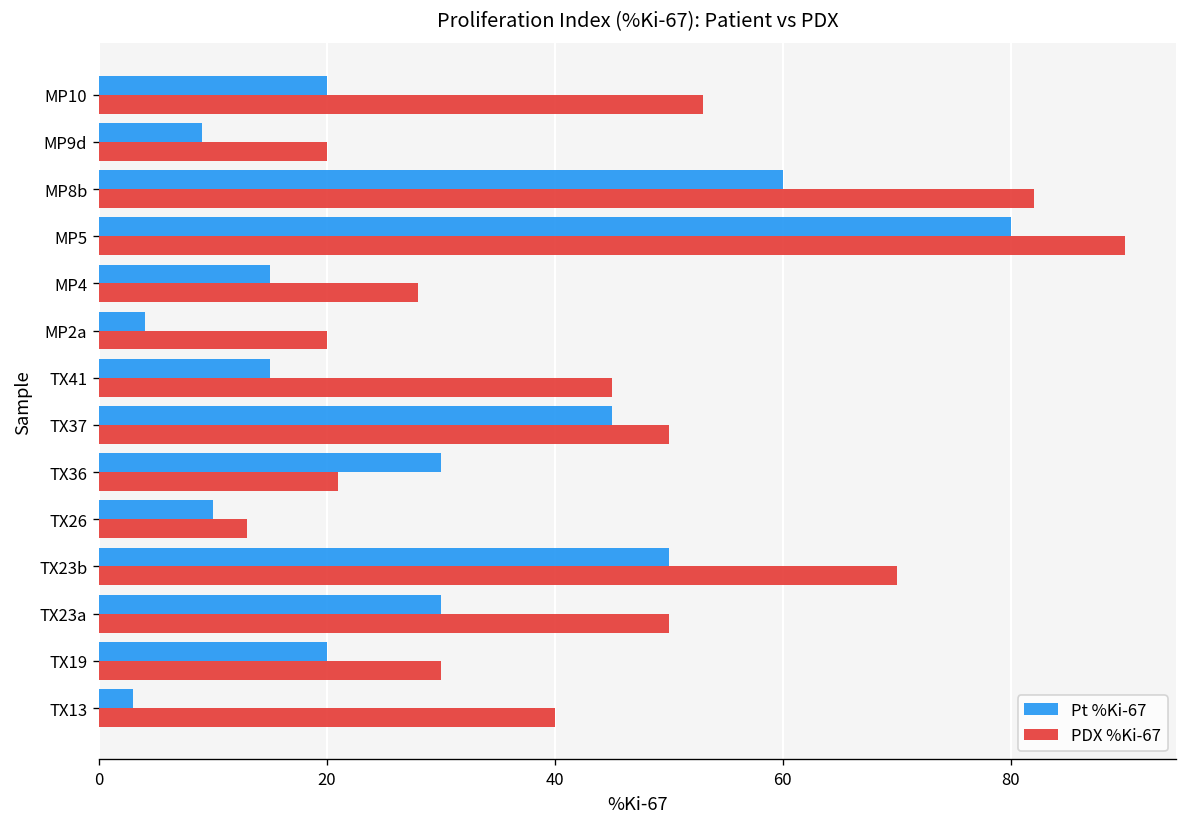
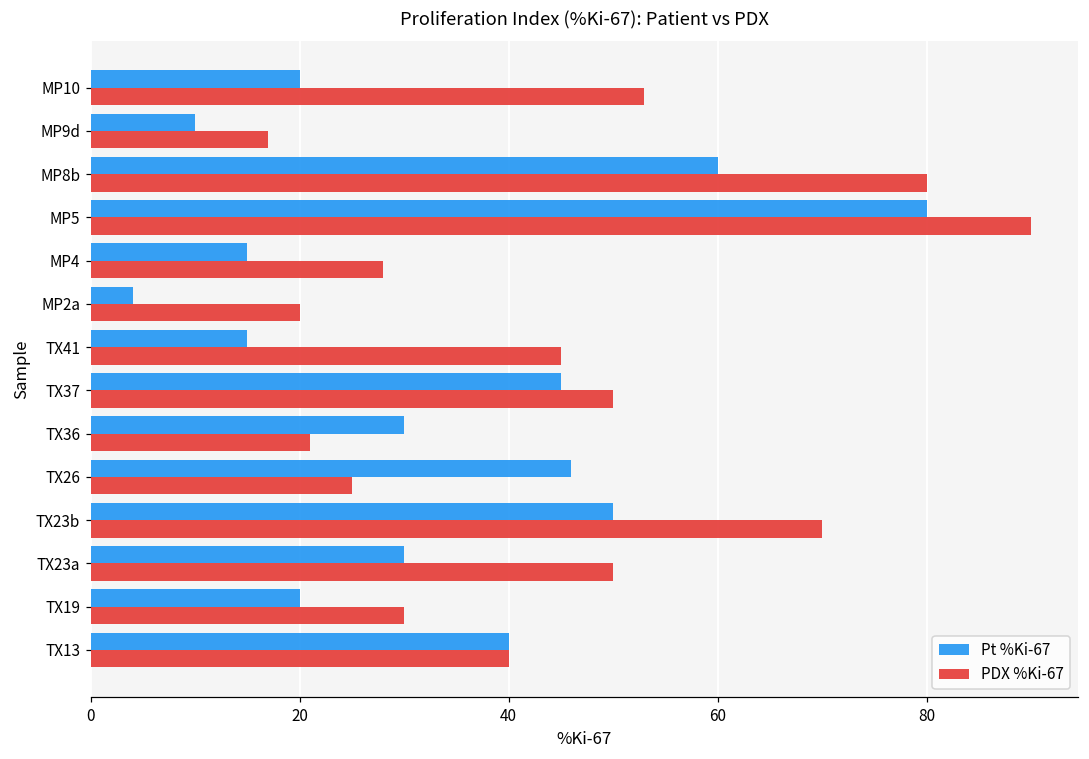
  {
    "Pt %Ki-67": {
      "MP10": 20,
-     "MP9d": 9,
+     "MP9d": 10,
      "MP8b": 60,
      "MP5": 80,
      "MP4": 15,
      "MP2a": 4,
      "TX41": 15,
      "TX37": 45,
      "TX36": 30,
-     "TX26": 10,
+     "TX26": 46,
      "TX23b": 50,
      "TX23a": 30,
      "TX19": 20,
-     "TX13": 3
+     "TX13": 40
    },
    "PDX %Ki-67": {
      "MP10": 53,
-     "MP9d": 20,
-     "MP8b": 82,
+     "MP9d": 17,
+     "MP8b": 80,
      "MP5": 90,
      "MP4": 28,
      "MP2a": 20,
      "TX41": 45,
      "TX37": 50,
      "TX36": 21,
-     "TX26": 13,
+     "TX26": 25,
      "TX23b": 70,
      "TX23a": 50,
      "TX19": 30,
      "TX13": 40
    }
  }
